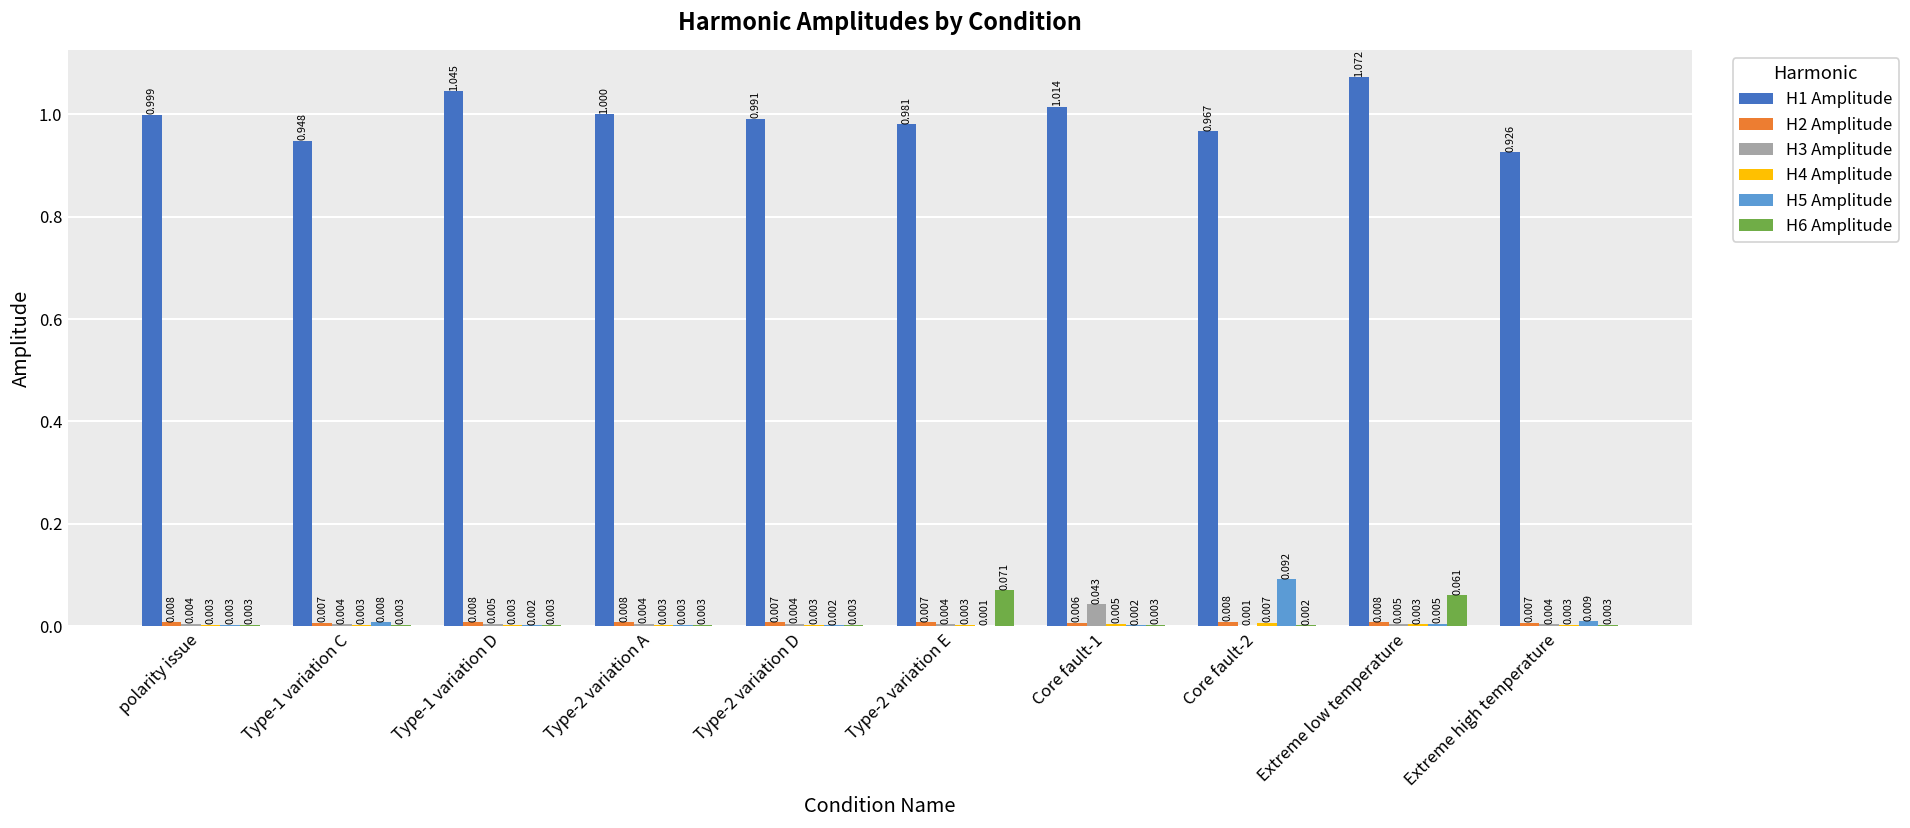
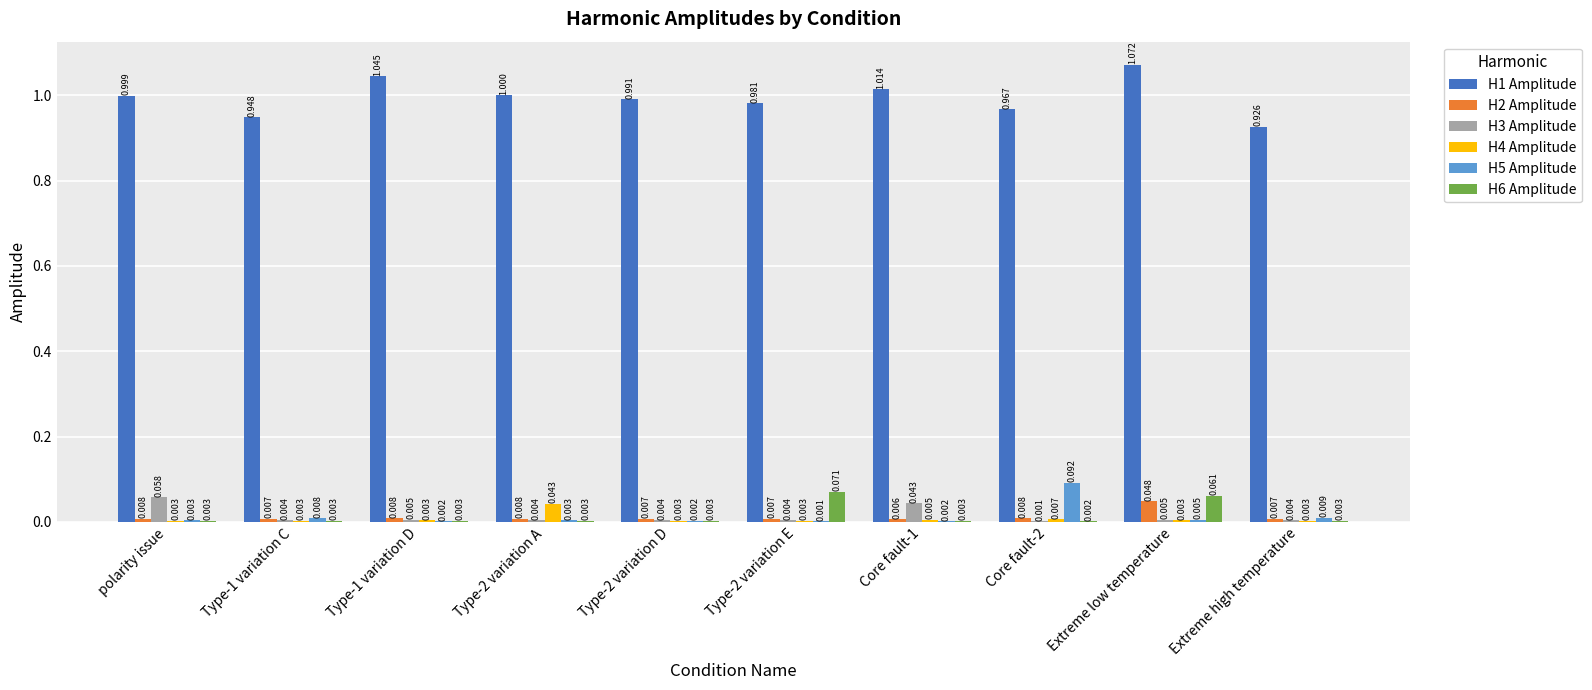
  {
    "H2 Amplitude": {
      "polarity issue": 0.008,
      "Type-1 variation C": 0.007,
      "Type-1 variation D": 0.008,
      "Type-2 variation A": 0.008,
      "Type-2 variation D": 0.007,
      "Type-2 variation E": 0.007,
      "Core fault-1": 0.006,
      "Core fault-2": 0.008,
-     "Extreme low temperature": 0.008,
+     "Extreme low temperature": 0.048,
      "Extreme high temperature": 0.007
    },
    "H3 Amplitude": {
-     "polarity issue": 0.004,
+     "polarity issue": 0.058,
      "Type-1 variation C": 0.004,
      "Type-1 variation D": 0.005,
      "Type-2 variation A": 0.004,
      "Type-2 variation D": 0.004,
      "Type-2 variation E": 0.004,
      "Core fault-1": 0.043,
      "Core fault-2": 0.001,
      "Extreme low temperature": 0.005,
      "Extreme high temperature": 0.004
    },
    "H4 Amplitude": {
      "polarity issue": 0.003,
      "Type-1 variation C": 0.003,
      "Type-1 variation D": 0.003,
-     "Type-2 variation A": 0.003,
+     "Type-2 variation A": 0.043,
      "Type-2 variation D": 0.003,
      "Type-2 variation E": 0.003,
      "Core fault-1": 0.005,
      "Core fault-2": 0.007,
      "Extreme low temperature": 0.003,
      "Extreme high temperature": 0.003
    },
    "H6 Amplitude": {
      "polarity issue": 0.003,
      "Type-1 variation C": 0.003,
      "Type-1 variation D": 0.003,
      "Type-2 variation A": 0.003,
      "Type-2 variation D": 0.003,
      "Type-2 variation E": 0.071,
      "Core fault-1": 0.003,
      "Core fault-2": 0.002,
      "Extreme low temperature": 0.061,
      "Extreme high temperature": 0.003
    }
  }
